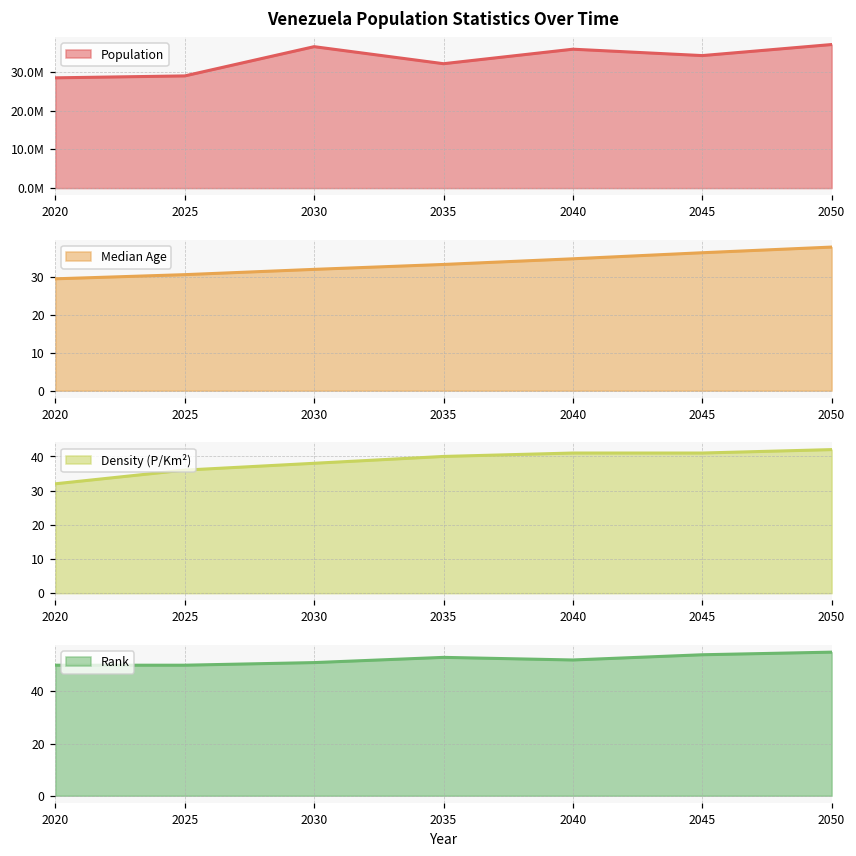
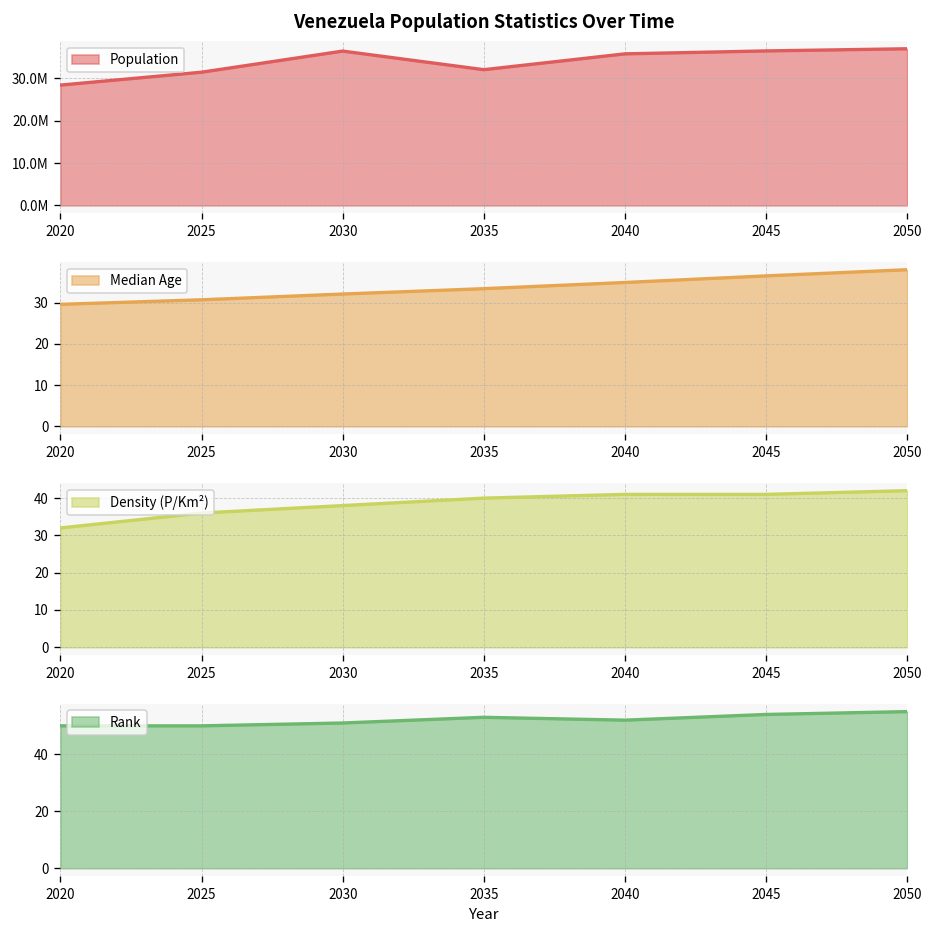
  {
    "Venezuela Population Statistics Over Time": {
      "2020": 28000000,
-     "2025": 29000000,
+     "2025": 31000000,
      "2030": 36000000,
      "2035": 32000000,
      "2040": 36000000,
-     "2045": 34000000,
+     "2045": 37000000,
      "2050": 37000000
    }
  }
